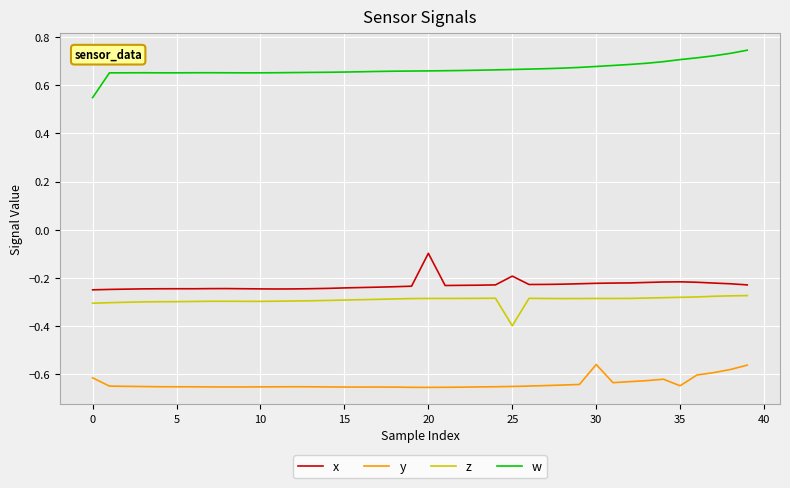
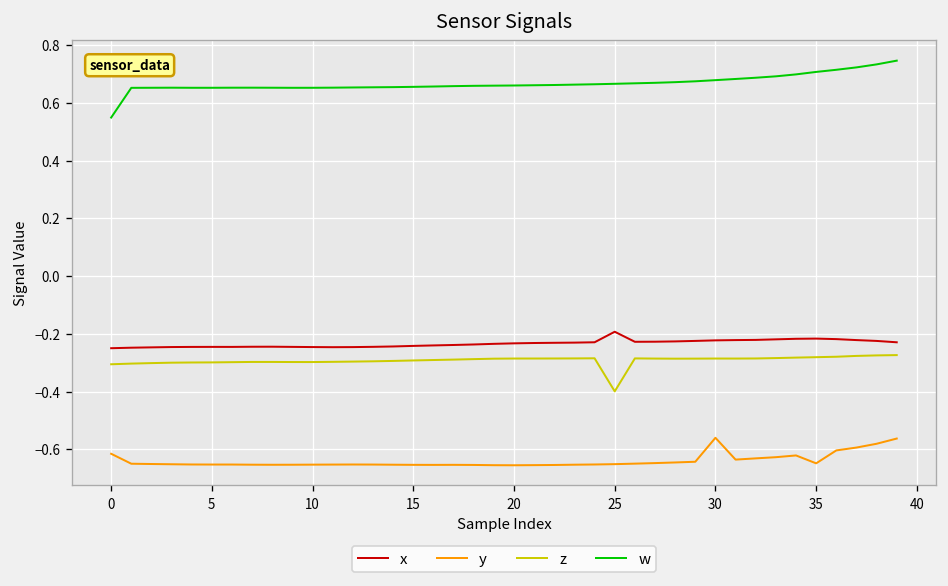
  {
    "x": {
      "0": -0.25,
      "5": -0.24,
      "10": -0.25,
      "15": -0.24,
-     "20": -0.10,
+     "20": -0.23,
      "25": -0.19,
      "30": -0.22,
      "35": -0.22
    },
    "y": {
      "0": -0.62,
      "5": -0.65,
      "10": -0.65,
      "15": -0.65,
      "20": -0.65,
      "25": -0.65,
      "30": -0.56,
      "35": -0.65
    },
    "z": {
      "0": -0.31,
      "5": -0.30,
      "10": -0.30,
      "15": -0.29,
      "20": -0.29,
      "25": -0.40,
      "30": -0.29,
      "35": -0.28
    },
    "w": {
      "0": 0.55,
      "5": 0.65,
      "10": 0.65,
      "15": 0.66,
      "20": 0.66,
      "25": 0.67,
      "30": 0.68,
      "35": 0.71
    }
  }
